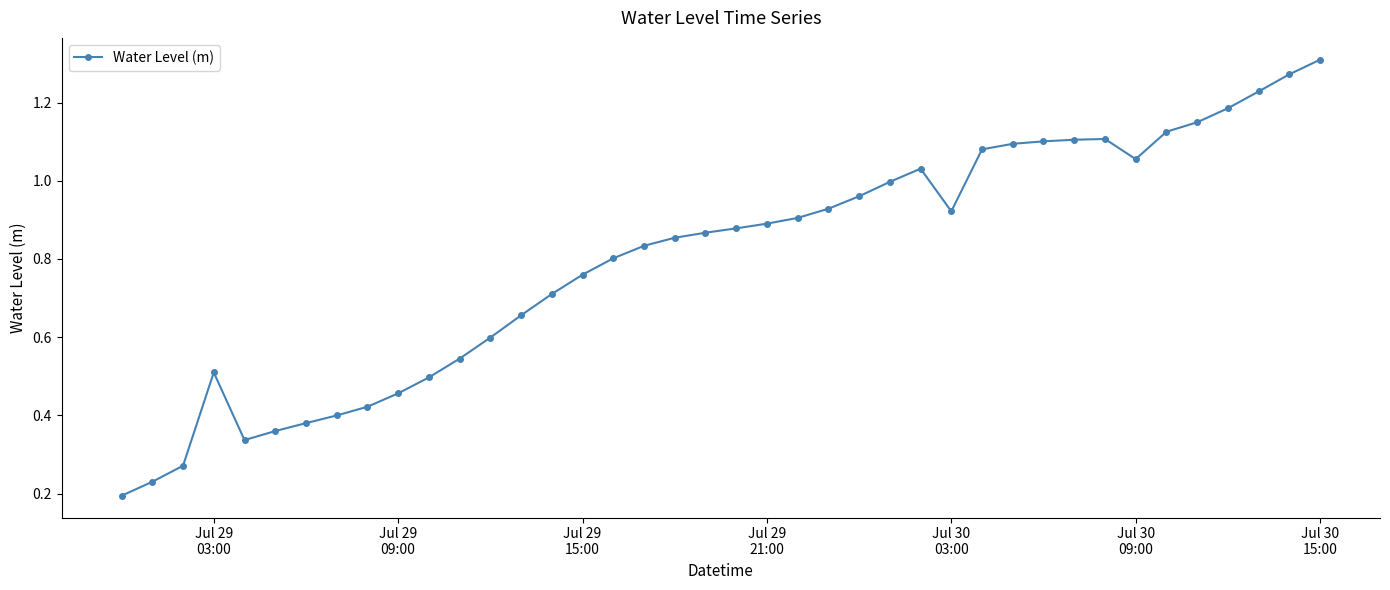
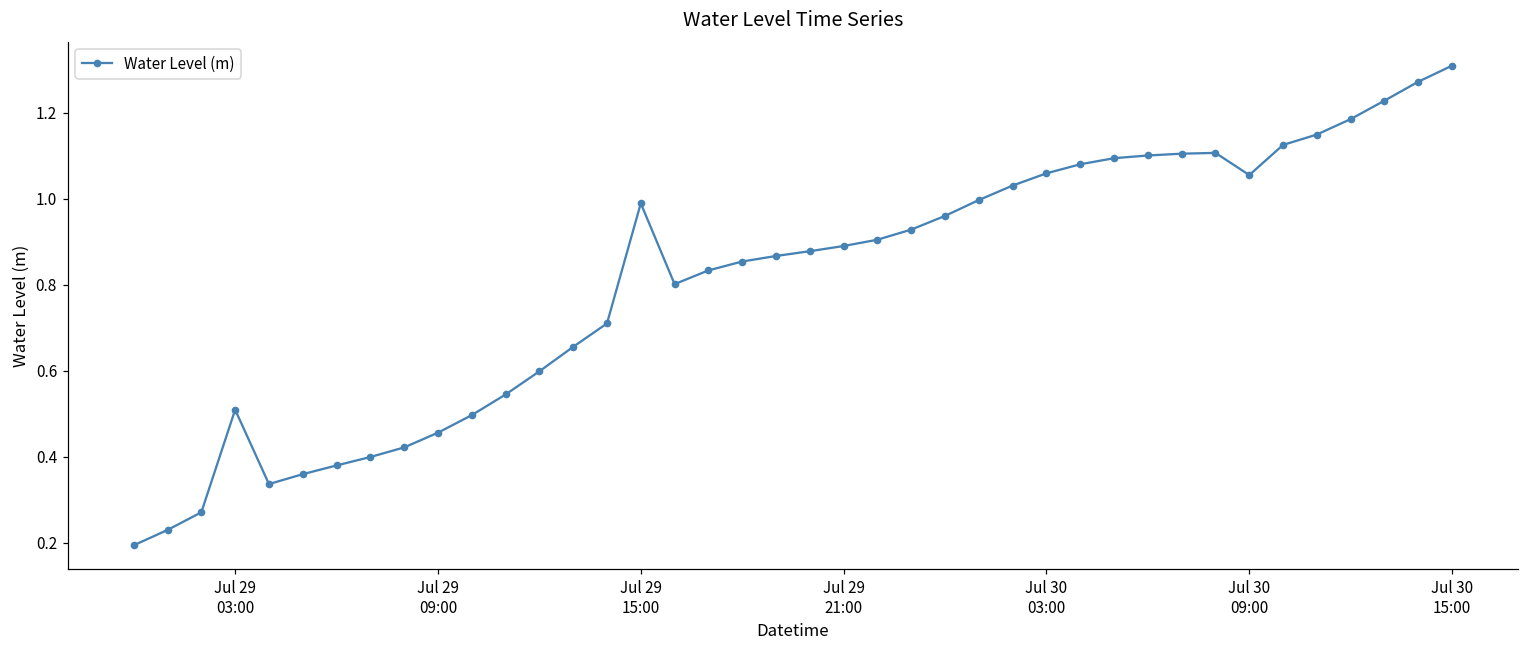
  {
    "Jul 29 03:00": 0.51,
    "Jul 29 09:00": 0.46,
-   "Jul 29 15:00": 0.76,
+   "Jul 29 15:00": 0.99,
    "Jul 29 21:00": 0.89,
-   "Jul 30 03:00": 0.92,
+   "Jul 30 03:00": 1.06,
    "Jul 30 09:00": 1.06,
    "Jul 30 15:00": 1.31
  }
